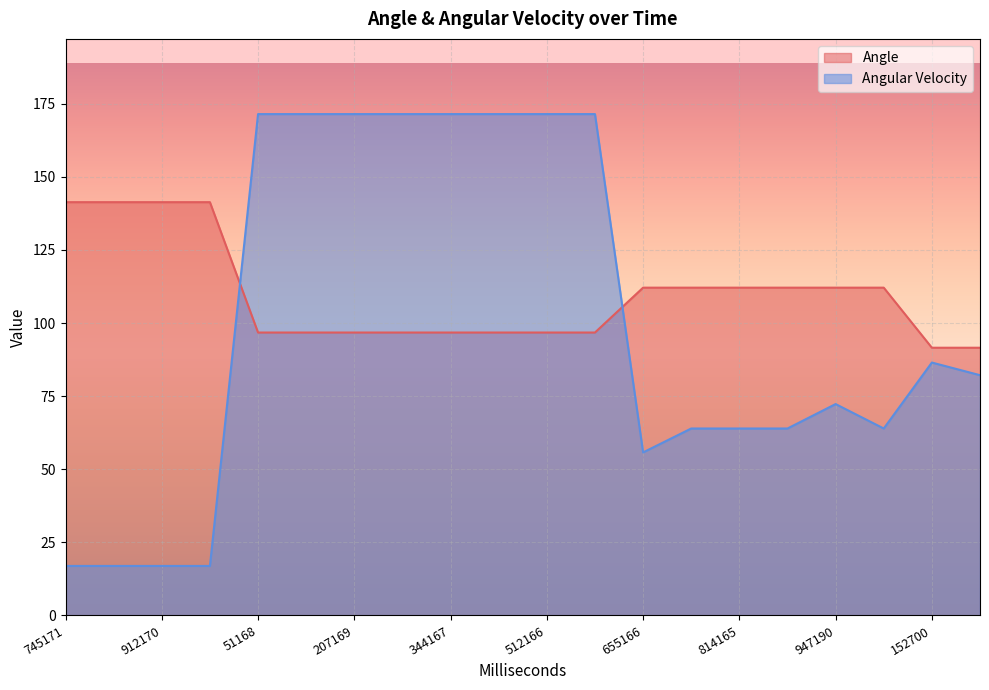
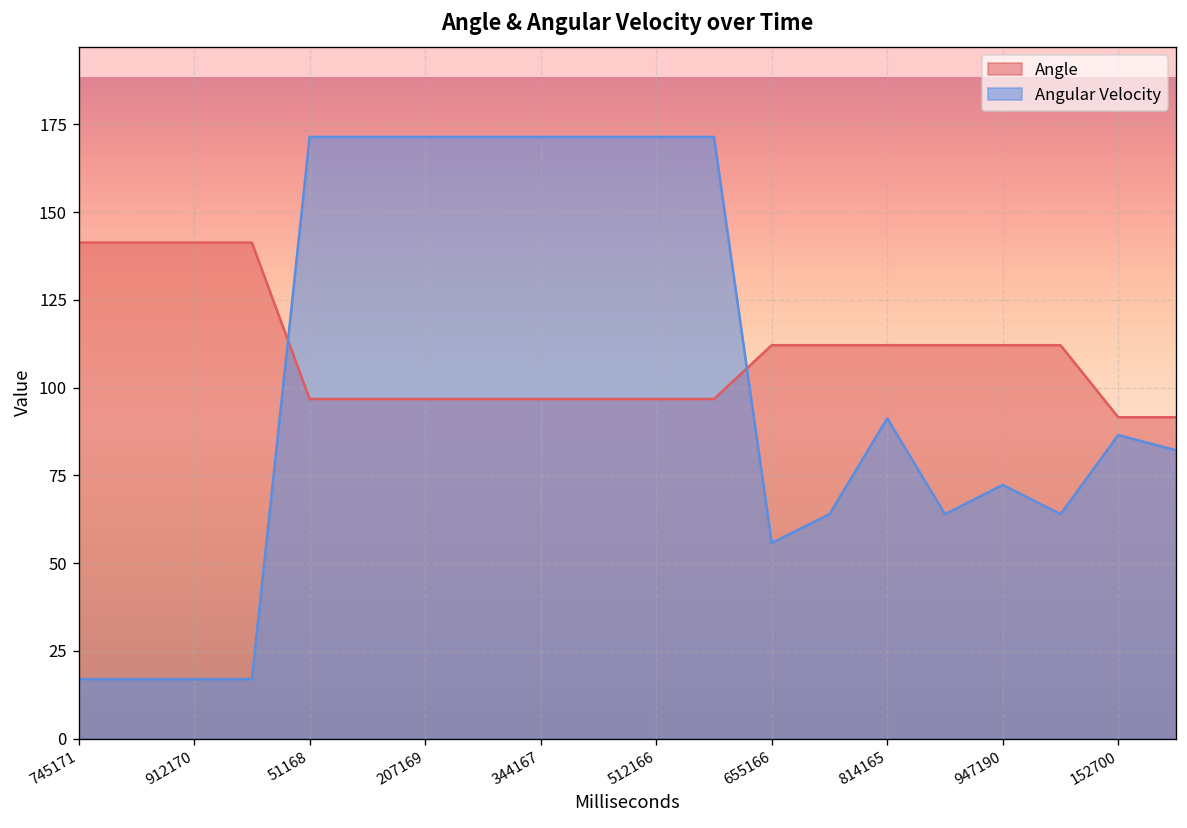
  {
    "Angle": {
      "745171": 141,
      "912170": 141,
      "51168": 97,
      "207169": 97,
      "344167": 97,
      "512166": 97,
      "655166": 112,
      "814165": 112,
      "947190": 112,
      "152700": 92
    },
    "Angular Velocity": {
      "745171": 17,
      "912170": 17,
      "51168": 171,
      "207169": 171,
      "344167": 171,
      "512166": 171,
      "655166": 56,
-     "814165": 64,
+     "814165": 91,
      "947190": 72,
      "152700": 86
    }
  }
